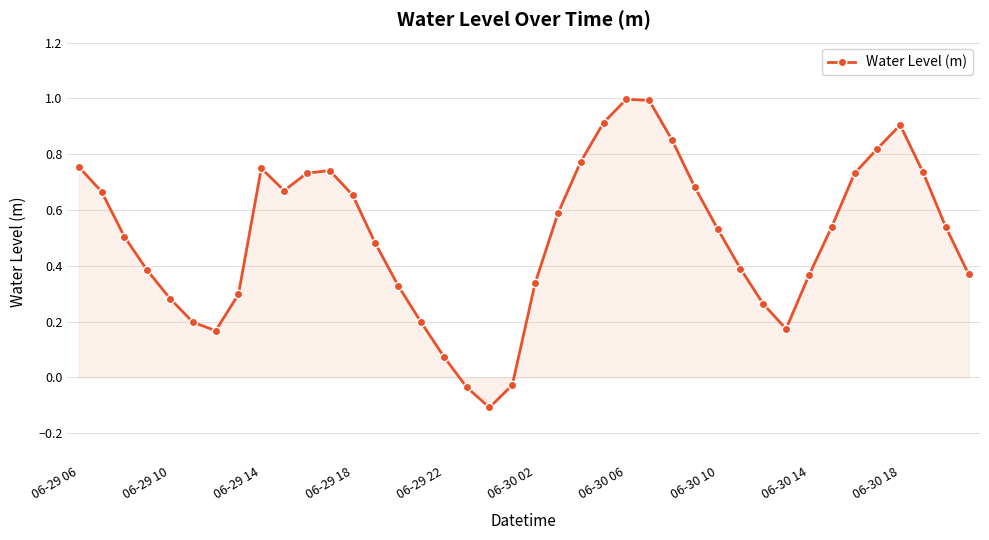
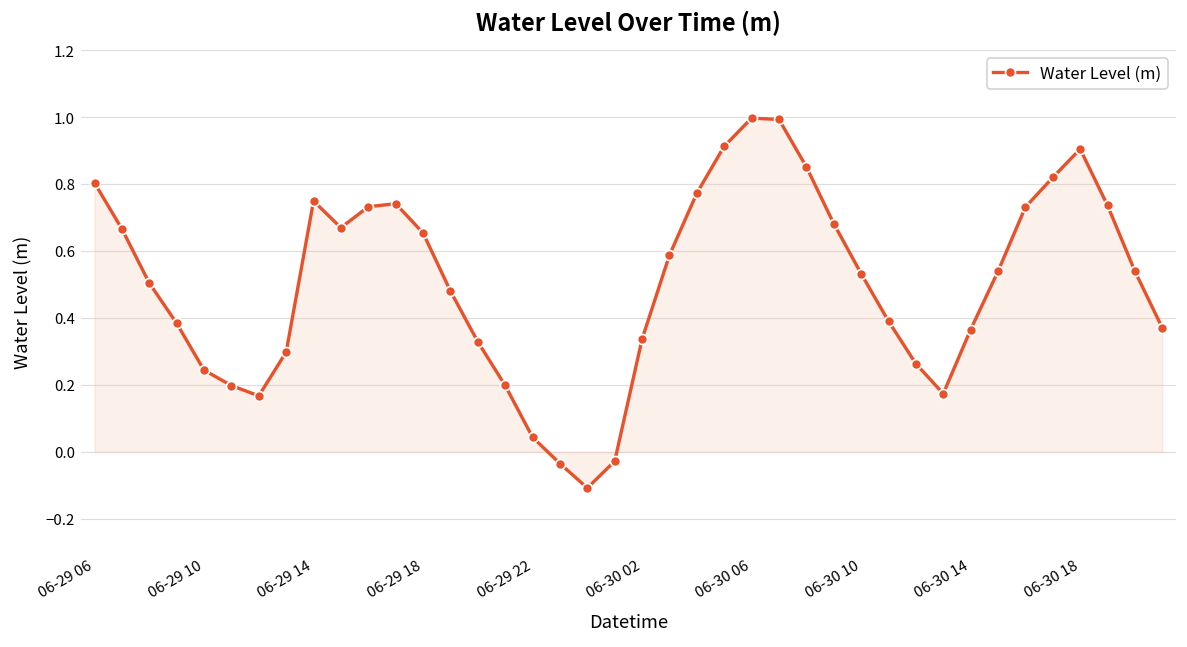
  {
    "Water Level (m)": {
-     "06-29 06": 0.75,
-     "06-29 10": 0.28,
-     "06-29 22": 0.07
+     "06-29 06": 0.80,
+     "06-29 10": 0.24,
+     "06-29 22": 0.04
    }
  }
